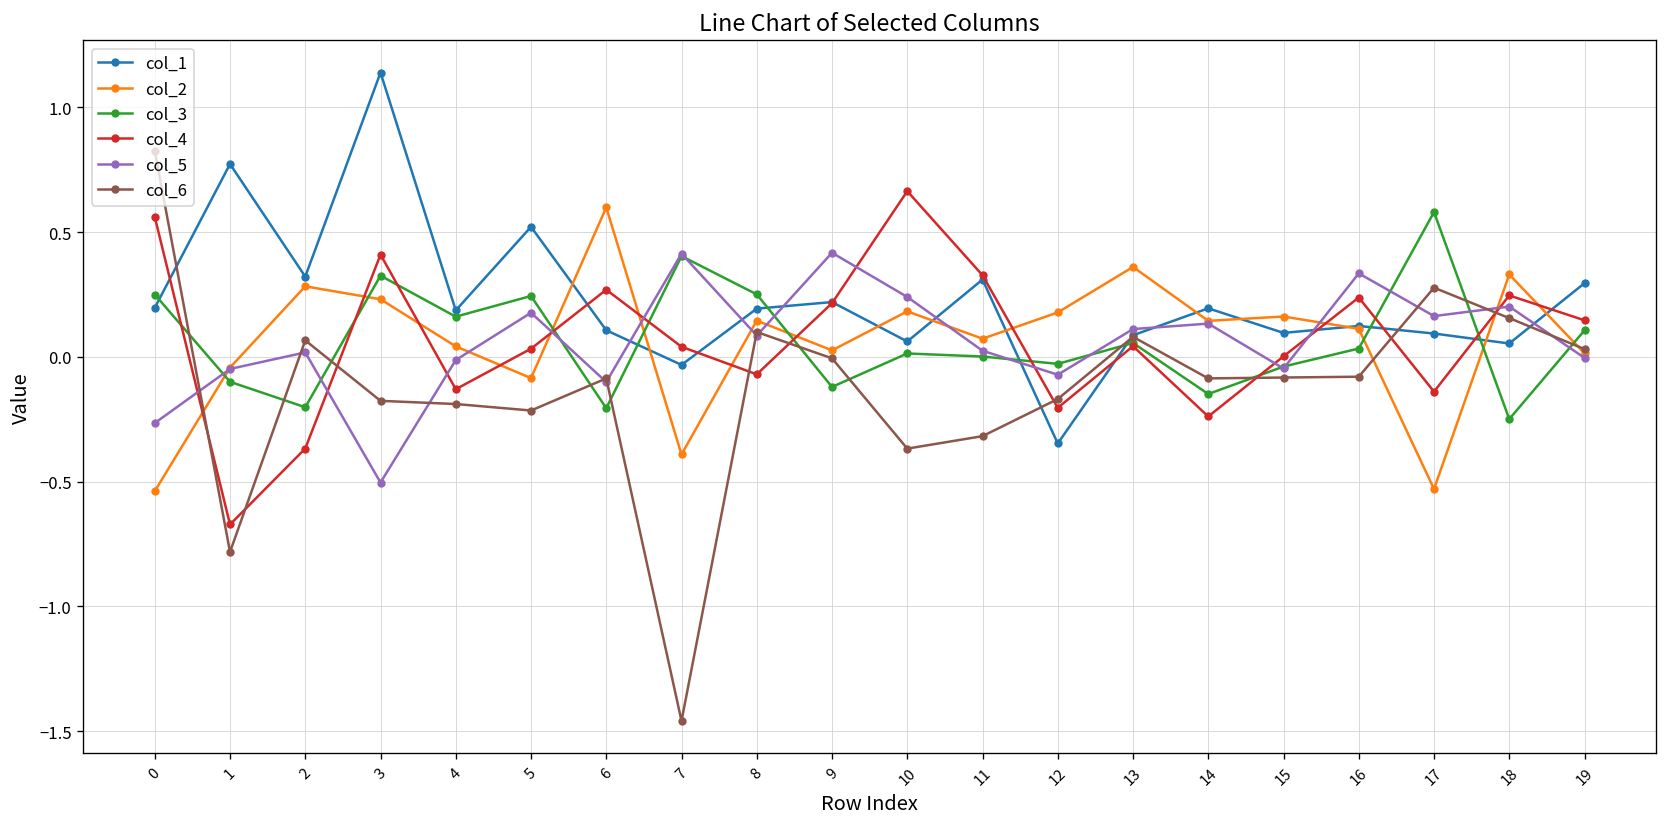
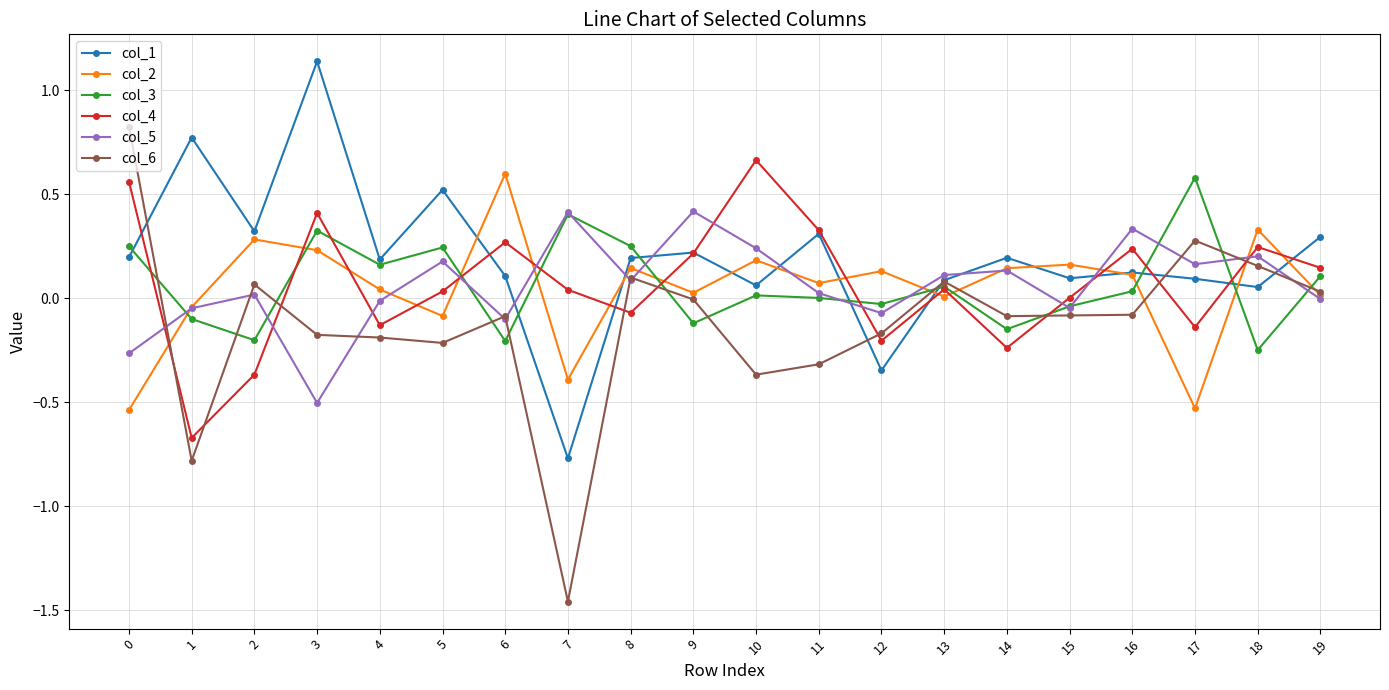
  {
    "col_1": {
      "0": 0.20,
      "1": 0.77,
      "2": 0.32,
      "3": 1.14,
      "4": 0.19,
      "5": 0.52,
      "6": 0.11,
-     "7": -0.03,
+     "7": -0.77,
      "8": 0.19,
      "10": 0.06,
      "11": 0.31,
      "12": -0.35,
      "14": 0.19,
      "15": 0.10,
      "17": 0.09,
      "18": 0.05,
      "19": 0.30
    },
    "col_2": {
      "0": -0.54,
      "2": 0.28,
      "3": 0.23,
      "4": 0.04,
      "5": -0.08,
      "6": 0.60,
      "7": -0.39,
      "8": 0.15,
      "9": 0.03,
      "10": 0.18,
      "11": 0.07,
-     "12": 0.18,
-     "13": 0.36,
+     "12": 0.13,
+     "13": 0.01,
      "15": 0.16,
      "17": -0.53,
      "18": 0.33,
      "19": 0.01
    },
    "col_3": {
      "0": 0.25,
      "1": -0.10,
      "2": -0.20,
      "3": 0.33,
      "4": 0.16,
      "5": 0.24,
      "6": -0.21,
      "8": 0.25,
      "9": -0.12,
      "10": 0.01,
      "11": 0.00,
      "12": -0.03,
      "13": 0.06,
      "14": -0.15,
      "16": 0.03,
      "17": 0.58,
      "18": -0.25,
      "19": 0.11
    },
    "col_4": {
      "0": 0.56,
      "1": -0.67,
      "2": -0.37,
      "3": 0.41,
      "4": -0.13,
      "5": 0.03,
      "6": 0.27,
      "7": 0.04,
      "8": -0.07,
      "10": 0.66,
      "11": 0.33,
      "12": -0.20,
      "13": 0.04,
      "14": -0.24,
      "15": 0.00,
      "16": 0.24,
      "17": -0.14,
      "18": 0.25,
      "19": 0.15
    },
    "col_5": {
      "0": -0.27,
      "2": 0.02,
      "3": -0.50,
      "4": -0.01,
      "5": 0.18,
      "6": -0.10,
      "8": 0.09,
      "9": 0.42,
      "10": 0.24,
      "11": 0.02,
      "12": -0.07,
      "13": 0.11,
      "16": 0.33,
      "17": 0.16,
      "18": 0.20,
      "19": 0.00
    },
    "col_6": {
      "1": -0.78,
      "2": 0.07,
      "3": -0.18,
      "4": -0.19,
      "5": -0.21,
      "6": -0.09,
      "7": -1.46,
      "8": 0.10,
      "9": -0.01,
      "10": -0.37,
      "11": -0.32,
      "12": -0.17,
      "14": -0.09,
      "15": -0.08,
      "16": -0.08,
      "17": 0.28,
      "18": 0.16,
      "19": 0.03
    }
  }
